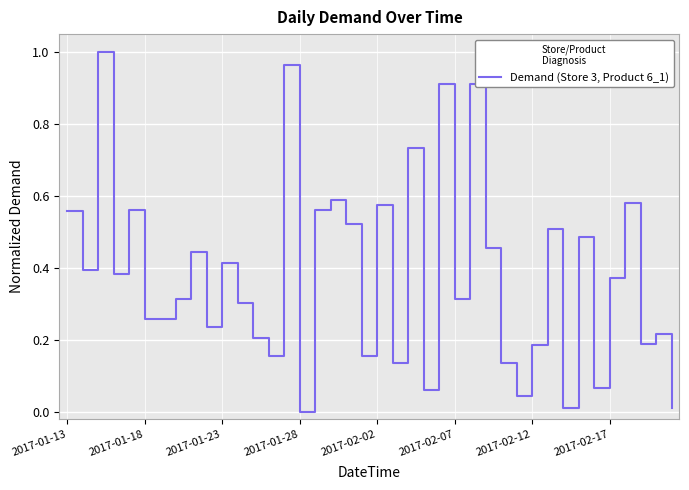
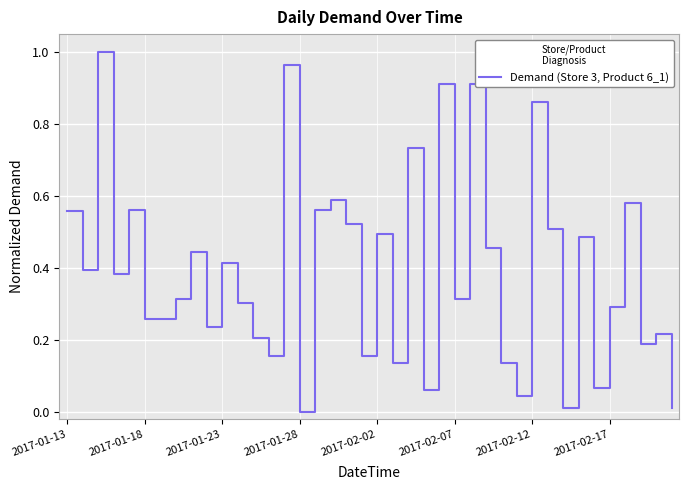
  {
    "2017-01-13": 0.56,
    "2017-01-18": 0.26,
    "2017-01-23": 0.41,
    "2017-01-28": 0.00,
-   "2017-02-02": 0.57,
+   "2017-02-02": 0.49,
    "2017-02-07": 0.31,
-   "2017-02-12": 0.19,
-   "2017-02-17": 0.37
+   "2017-02-12": 0.86,
+   "2017-02-17": 0.29
  }
